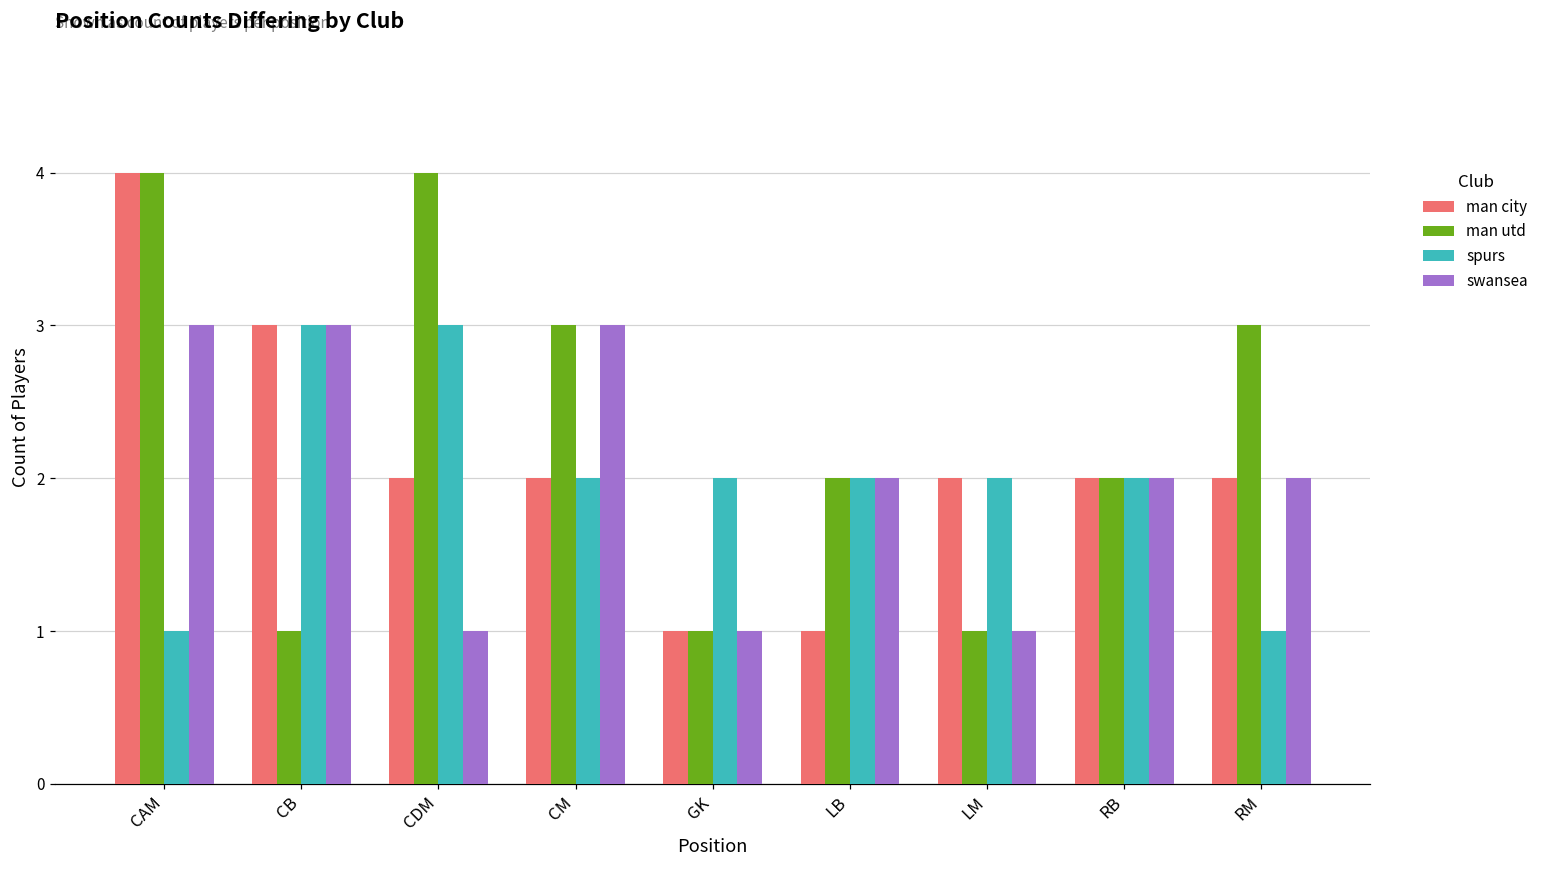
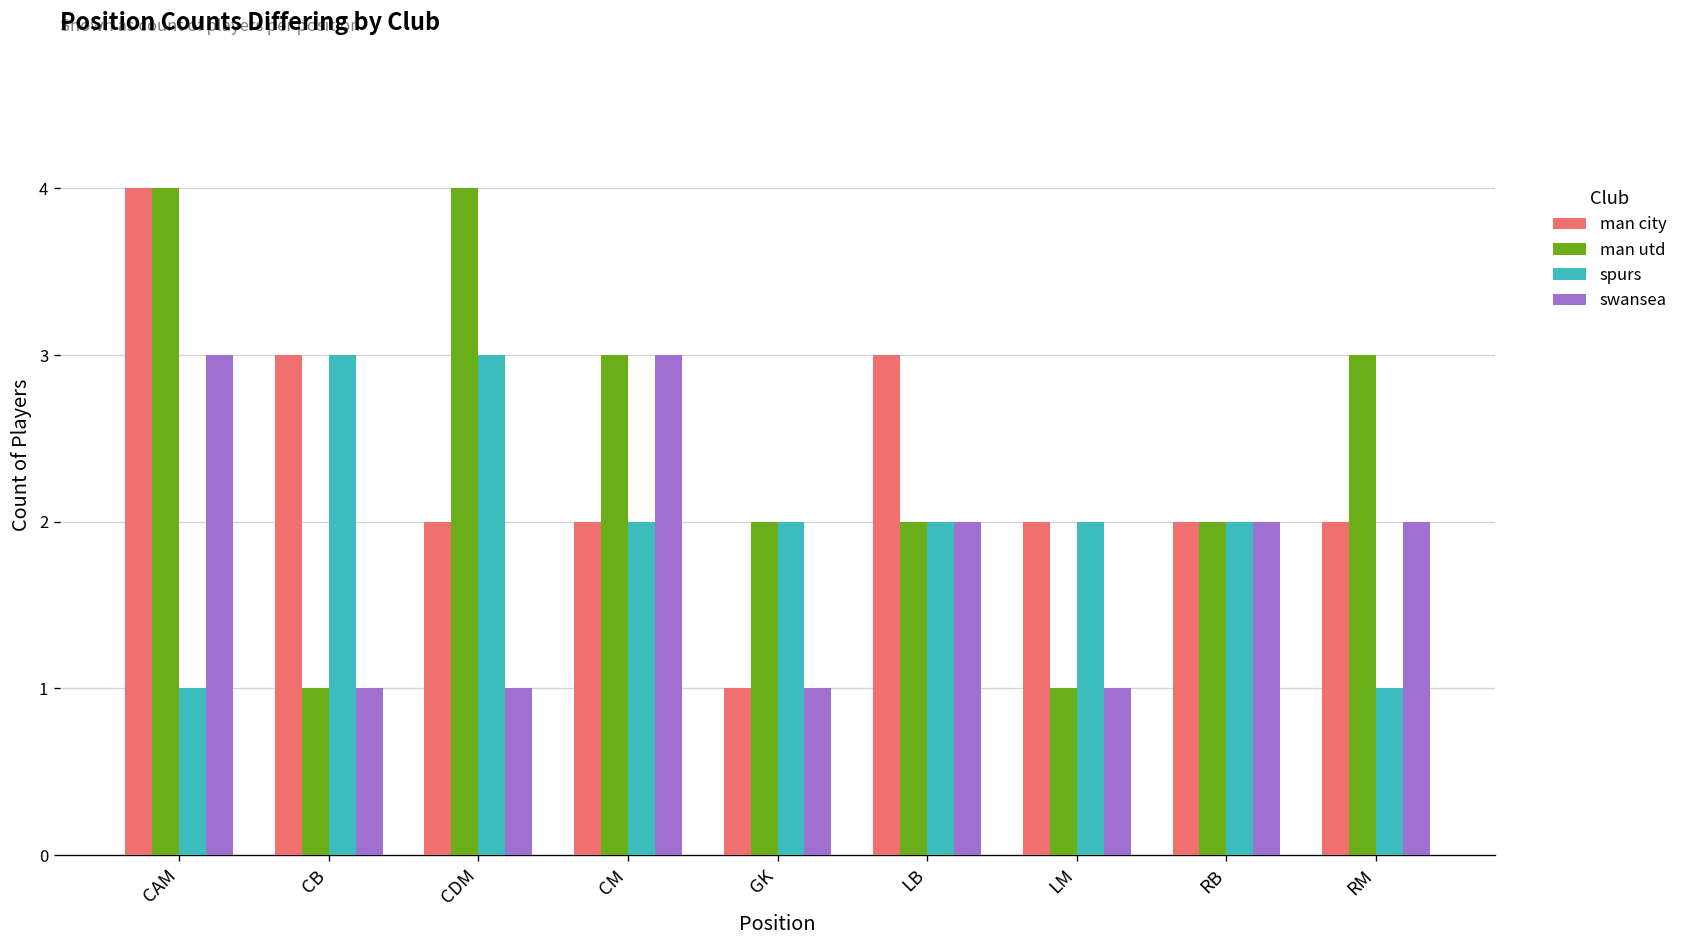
  {
    "man city": {
      "CAM": 4,
      "CB": 3,
      "CDM": 2,
      "CM": 2,
      "GK": 1,
-     "LB": 1,
+     "LB": 3,
      "LM": 2,
      "RB": 2,
      "RM": 2
    },
    "man utd": {
      "CAM": 4,
      "CB": 1,
      "CDM": 4,
      "CM": 3,
-     "GK": 1,
+     "GK": 2,
      "LB": 2,
      "LM": 1,
      "RB": 2,
      "RM": 3
    },
    "spurs": {
      "CAM": 1,
      "CB": 3,
      "CDM": 3,
      "CM": 2,
      "GK": 2,
      "LB": 2,
      "LM": 2,
      "RB": 2,
      "RM": 1
    },
    "swansea": {
      "CAM": 3,
-     "CB": 3,
+     "CB": 1,
      "CDM": 1,
      "CM": 3,
      "GK": 1,
      "LB": 2,
      "LM": 1,
      "RB": 2,
      "RM": 2
    }
  }
